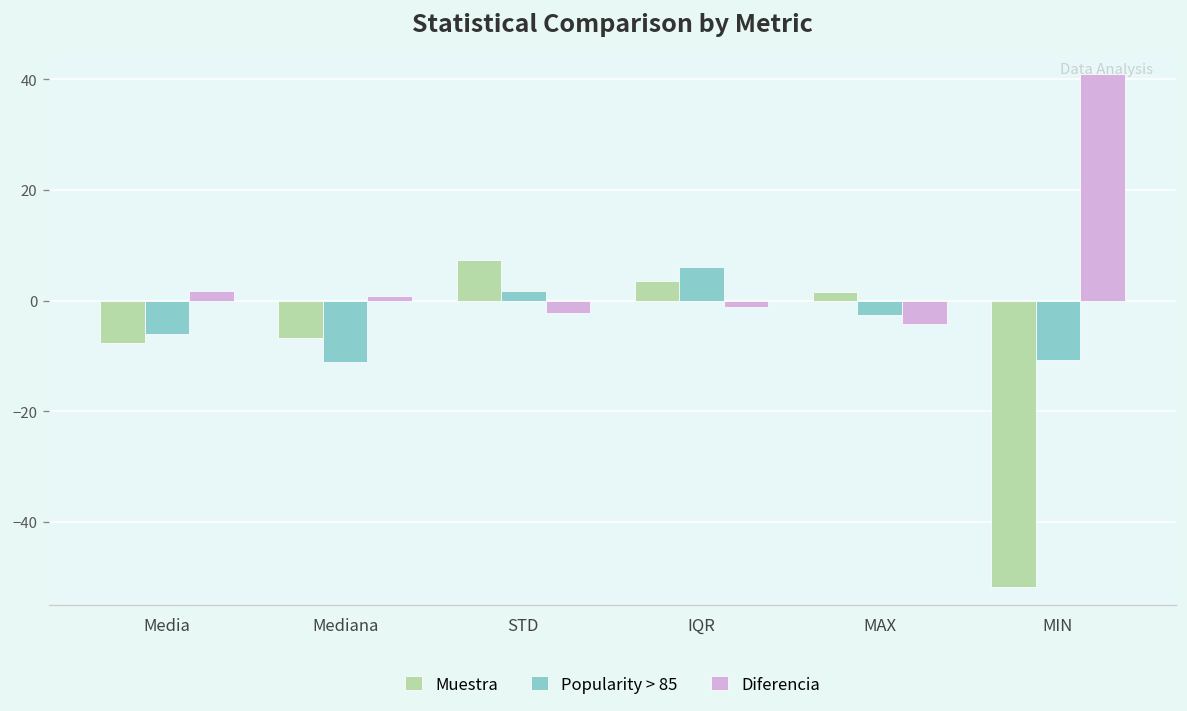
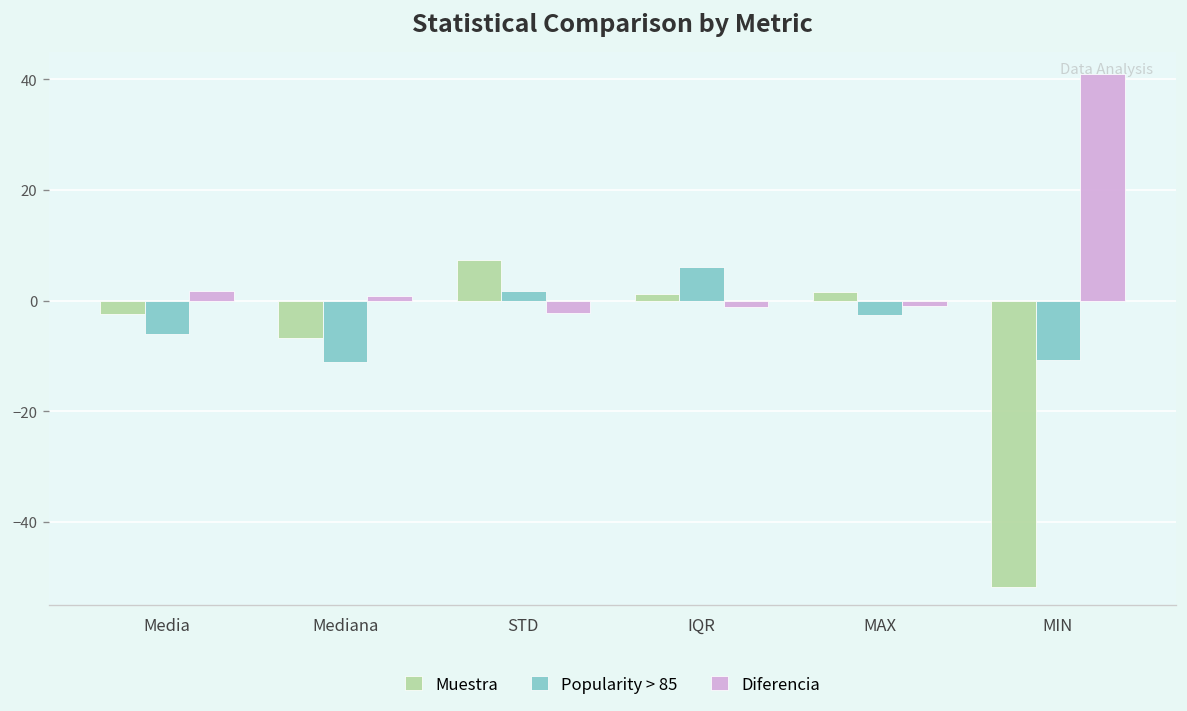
  {
    "Muestra": {
-     "Media": -8,
+     "Media": -2,
      "Mediana": -7,
      "STD": 7,
-     "IQR": 4,
+     "IQR": 1,
      "MAX": 2,
      "MIN": -52
    },
    "Popularity > 85": {
      "Media": -6,
      "Mediana": -11,
      "STD": 2,
      "IQR": 6,
      "MAX": -3,
      "MIN": -11
    },
    "Diferencia": {
      "Media": 2,
      "Mediana": 1,
      "STD": -2,
      "IQR": -1,
-     "MAX": -4,
+     "MAX": -1,
      "MIN": 41
    }
  }
